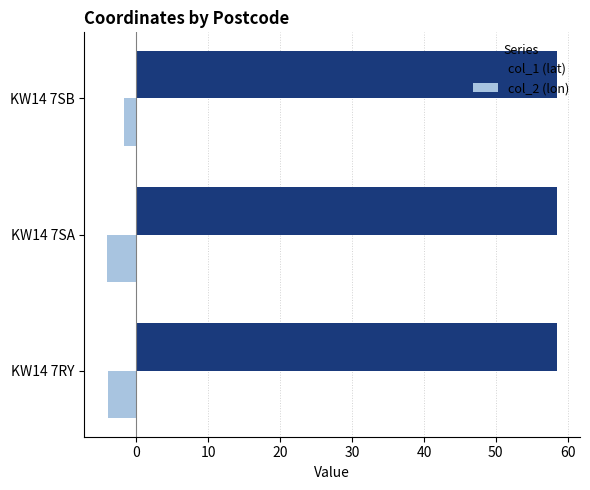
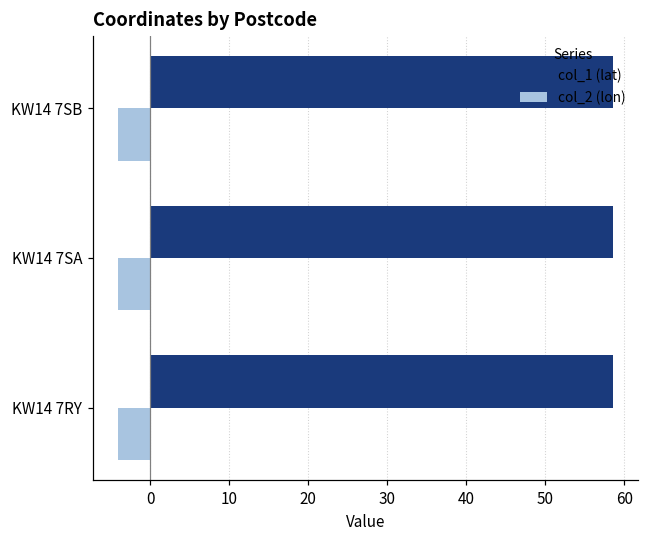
  {
    "col_1 (lat)": {
      "KW14 7SB": 59,
      "KW14 7SA": 59,
      "KW14 7RY": 59
    },
    "col_2 (lon)": {
-     "KW14 7SB": -2,
+     "KW14 7SB": -4,
      "KW14 7SA": -4,
      "KW14 7RY": -4
    }
  }
